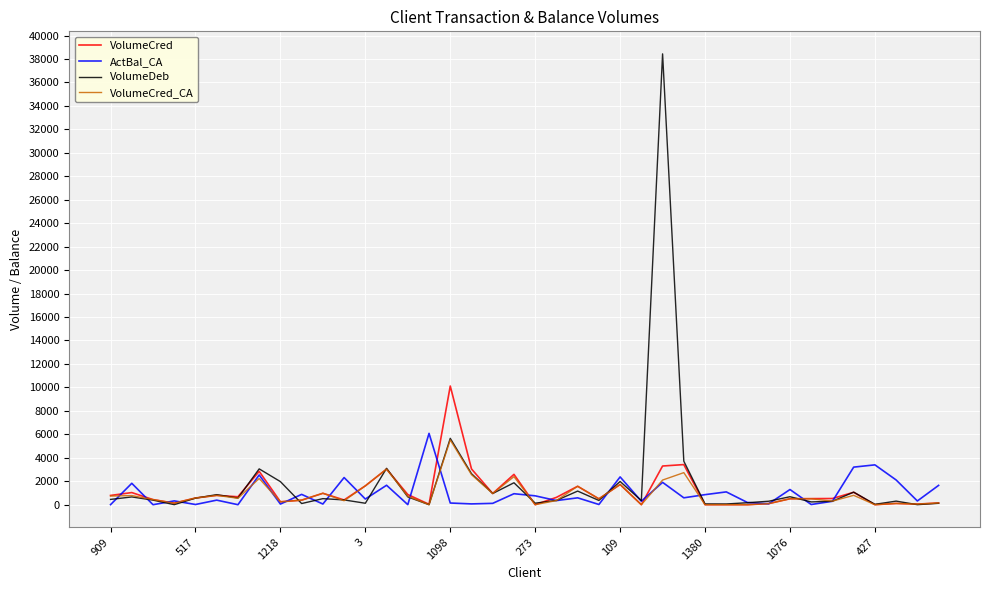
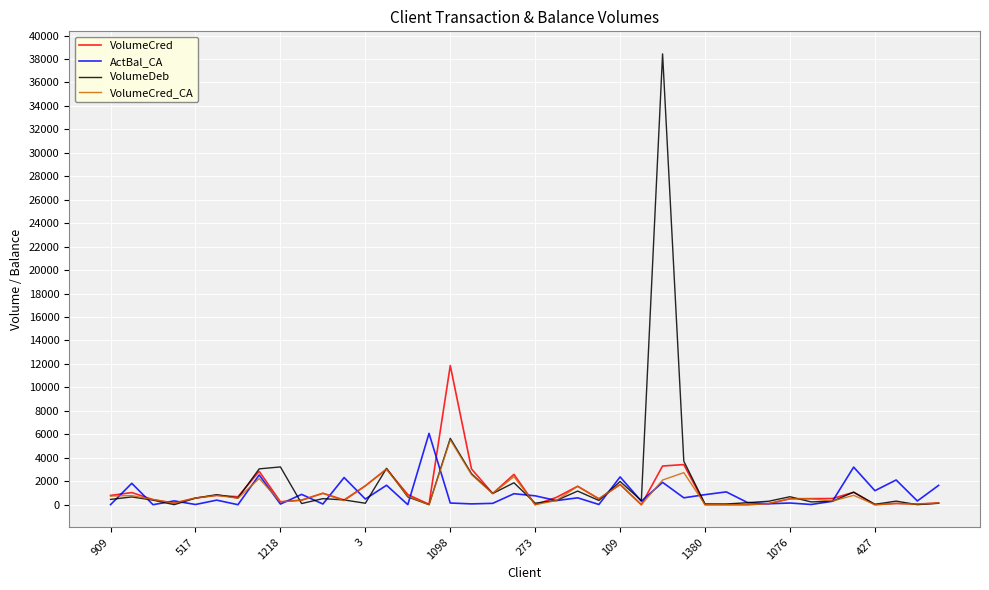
  {
    "VolumeCred": {
-     "1098": 10100
+     "1098": 11900
    },
    "ActBal_CA": {
      "909": 0,
      "517": 0,
      "1098": 100,
      "273": 800,
      "109": 2400,
      "1380": 900,
-     "1076": 1300,
-     "427": 3400
+     "1076": 100,
+     "427": 1200
    },
    "VolumeDeb": {
      "909": 500,
-     "1218": 2000,
+     "1218": 3200,
      "109": 2000
    }
  }
